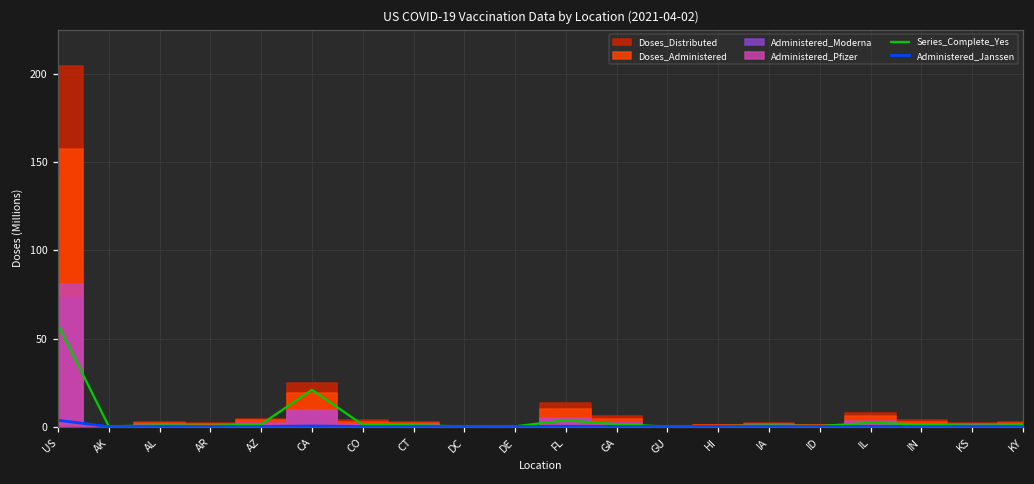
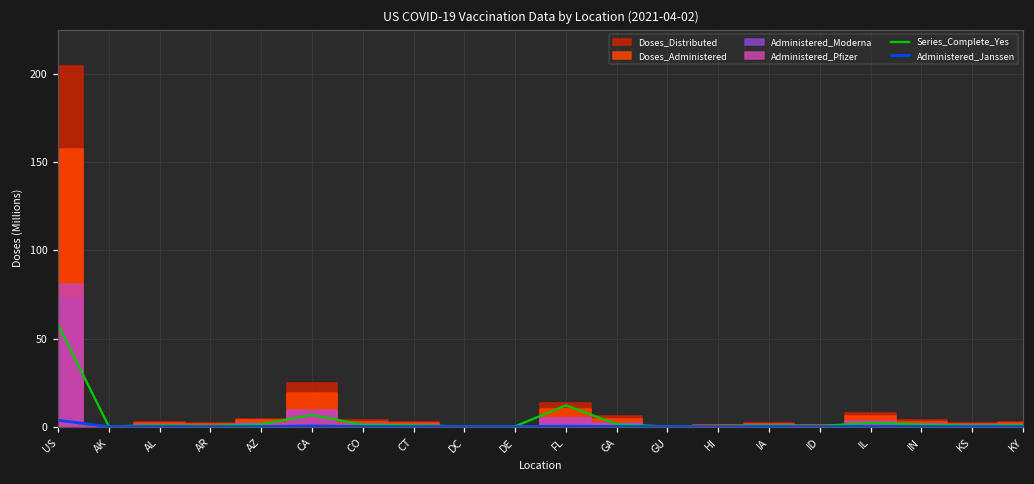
  {
    "Series_Complete_Yes": {
      "US": 58,
-     "CA": 21,
-     "FL": 4,
+     "CA": 7,
+     "FL": 12,
      "IL": 2
    },
    "Administered_Janssen": {
      "US": 4,
      "CA": 0,
      "FL": 0,
      "IL": 0
    }
  }
